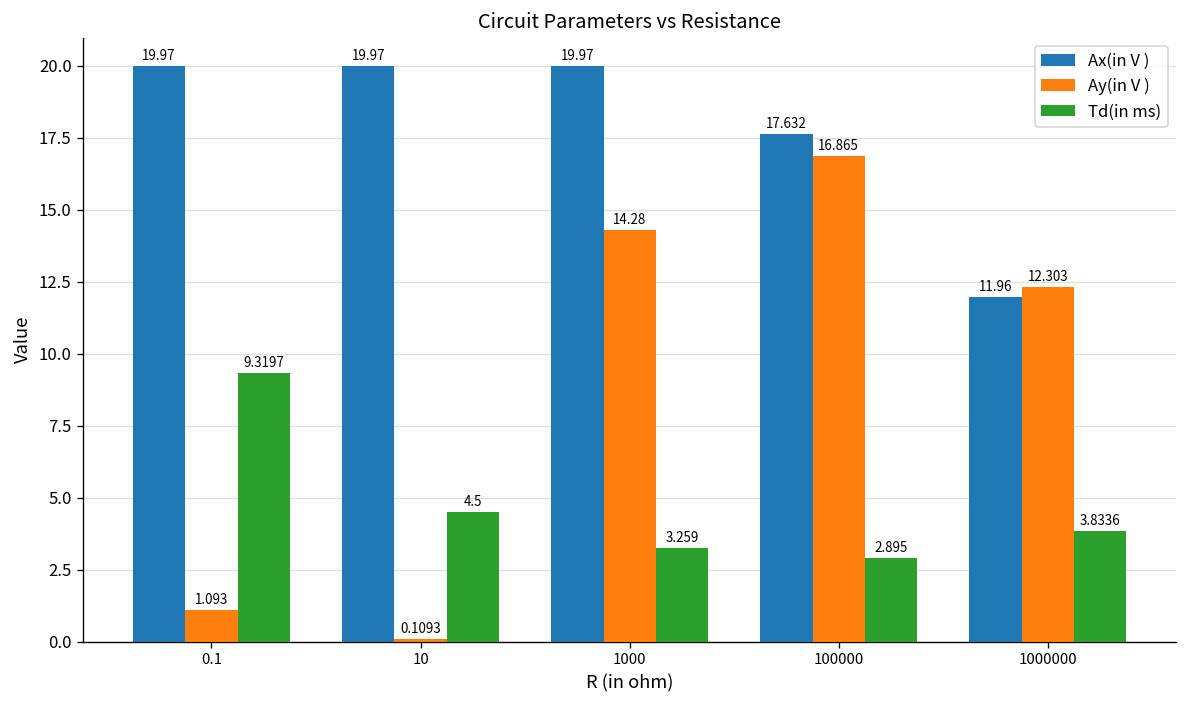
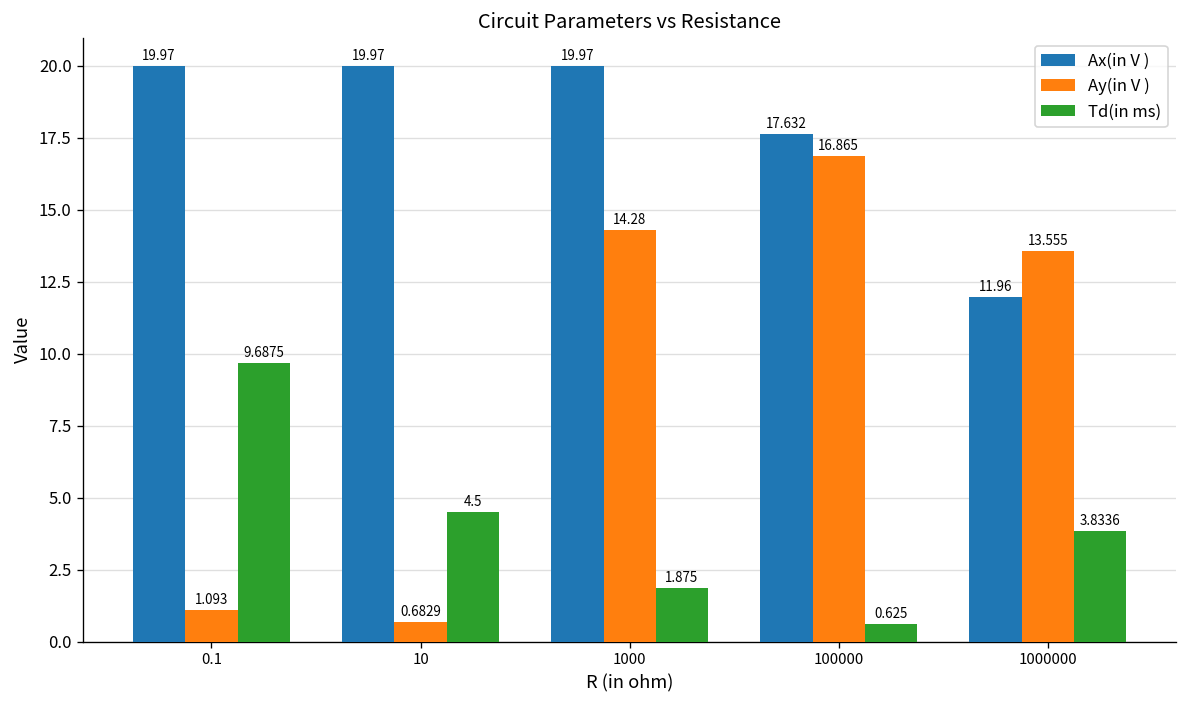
  {
    "Ax(in V )": {
      "0.1": 19.97,
      "10": 19.97,
      "1000": 19.97,
      "100000": 17.632,
      "1000000": 11.96
    },
    "Ay(in V )": {
      "0.1": 1.093,
-     "10": 0.1093,
+     "10": 0.6829,
      "1000": 14.28,
      "100000": 16.865,
-     "1000000": 12.303
+     "1000000": 13.555
    },
    "Td(in ms)": {
-     "0.1": 9.3197,
+     "0.1": 9.6875,
      "10": 4.5,
-     "1000": 3.259,
-     "100000": 2.895,
+     "1000": 1.875,
+     "100000": 0.625,
      "1000000": 3.8336
    }
  }
